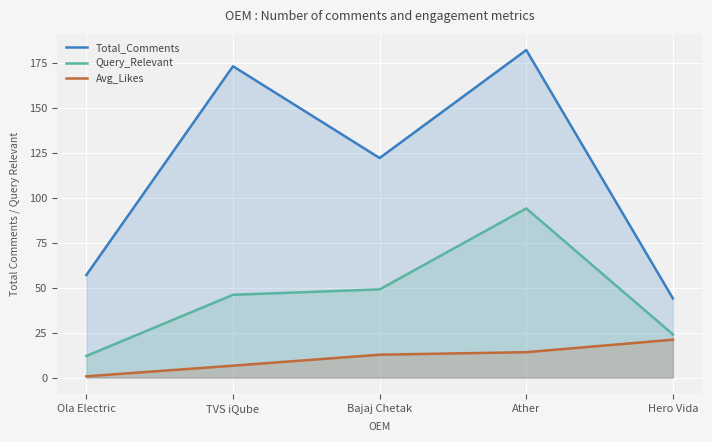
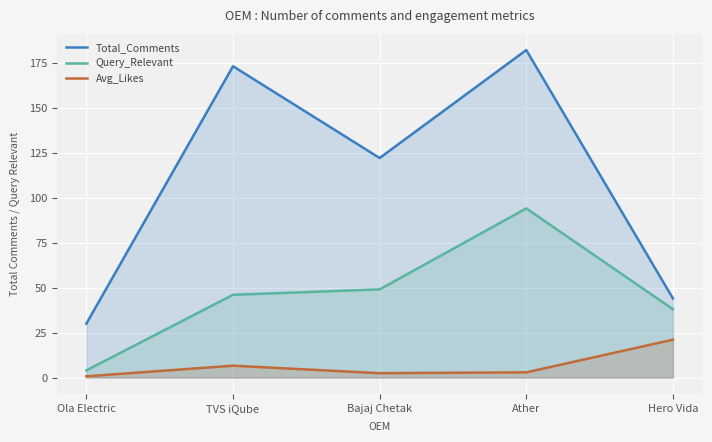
  {
    "Total_Comments": {
-     "Ola Electric": 57,
+     "Ola Electric": 30,
      "TVS iQube": 173,
      "Bajaj Chetak": 122,
      "Ather": 182,
      "Hero Vida": 44
    },
    "Query_Relevant": {
-     "Ola Electric": 12,
+     "Ola Electric": 4,
      "TVS iQube": 46,
      "Bajaj Chetak": 49,
      "Ather": 94,
-     "Hero Vida": 24
+     "Hero Vida": 38
    },
    "Avg_Likes": {
      "Ola Electric": 1,
      "TVS iQube": 7,
-     "Bajaj Chetak": 13,
-     "Ather": 14,
+     "Bajaj Chetak": 2,
+     "Ather": 3,
      "Hero Vida": 21
    }
  }
